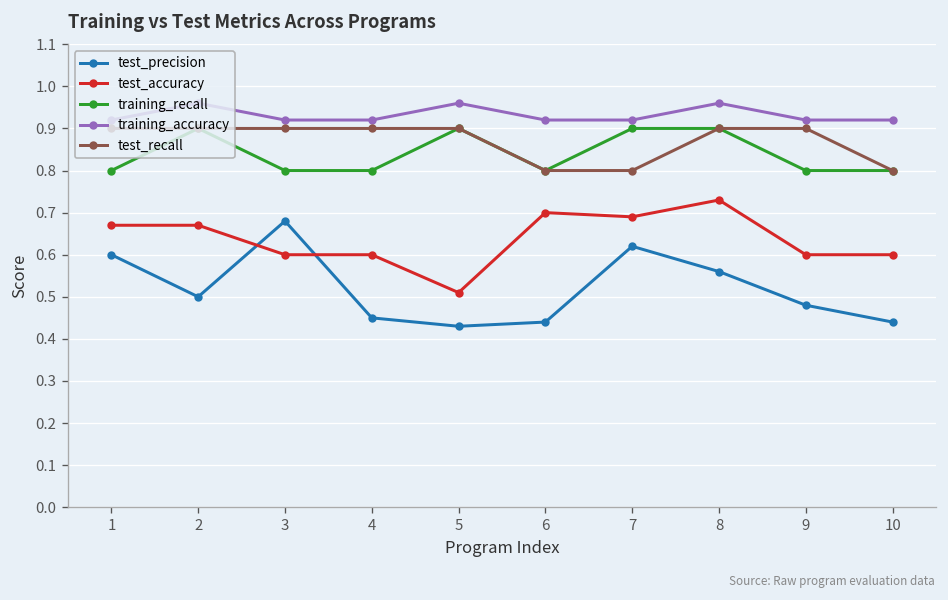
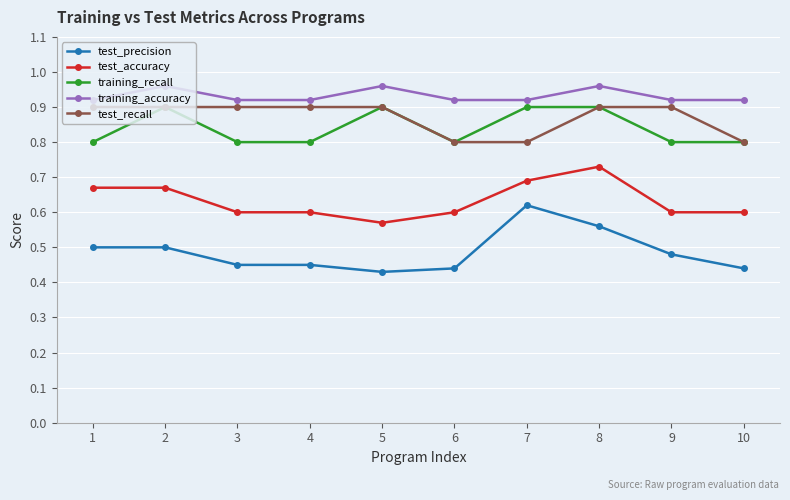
  {
    "test_precision": {
-     "1": 0.6,
+     "1": 0.5,
      "2": 0.50,
-     "3": 0.68,
+     "3": 0.45,
      "4": 0.45,
      "5": 0.43,
      "6": 0.44,
      "7": 0.62,
      "8": 0.56,
      "9": 0.48,
      "10": 0.44
    },
    "test_accuracy": {
      "1": 0.67,
      "2": 0.67,
      "3": 0.60,
      "4": 0.60,
-     "5": 0.51,
-     "6": 0.7,
+     "5": 0.57,
+     "6": 0.6,
      "7": 0.69,
      "8": 0.73,
      "9": 0.60,
      "10": 0.60
    },
    "training_recall": {
      "1": 0.80,
      "3": 0.80,
      "4": 0.80,
      "7": 0.90,
      "9": 0.80
    },
    "training_accuracy": {
      "3": 0.92,
      "4": 0.92,
      "5": 0.96,
      "6": 0.92,
      "7": 0.92,
      "8": 0.96,
      "9": 0.92,
      "10": 0.92
    },
    "test_recall": {
      "3": 0.90,
      "4": 0.90,
      "7": 0.80,
      "9": 0.90
    }
  }
